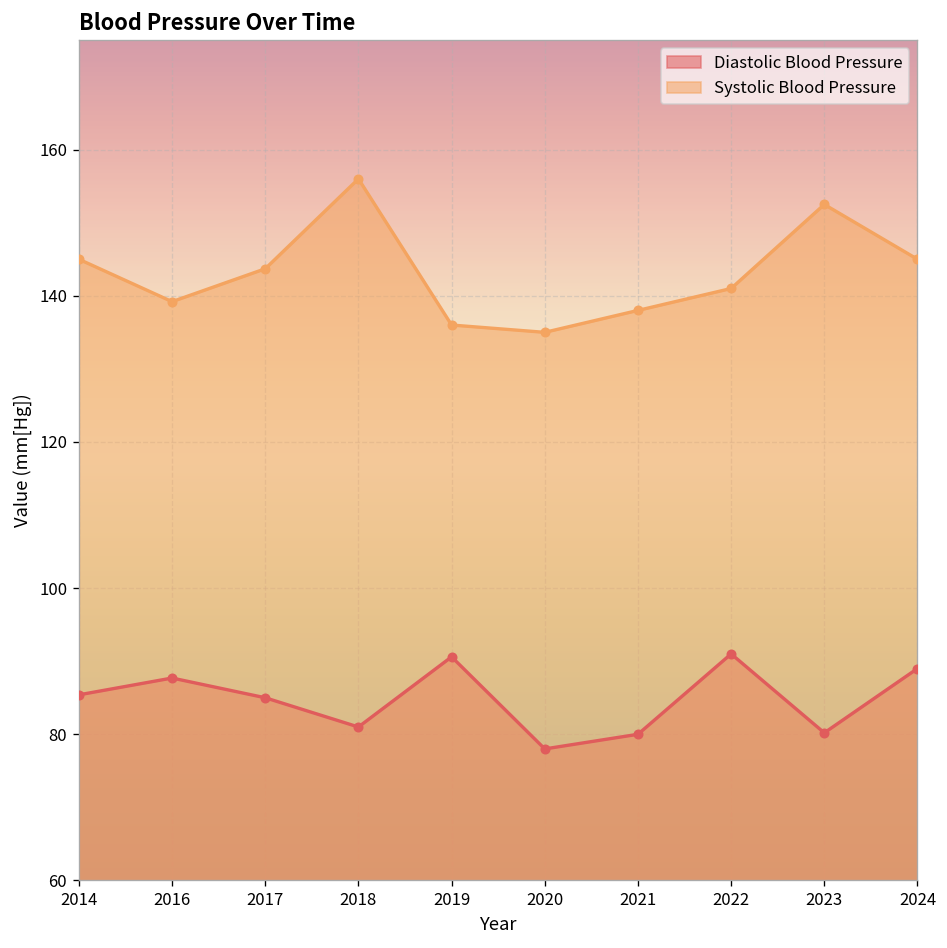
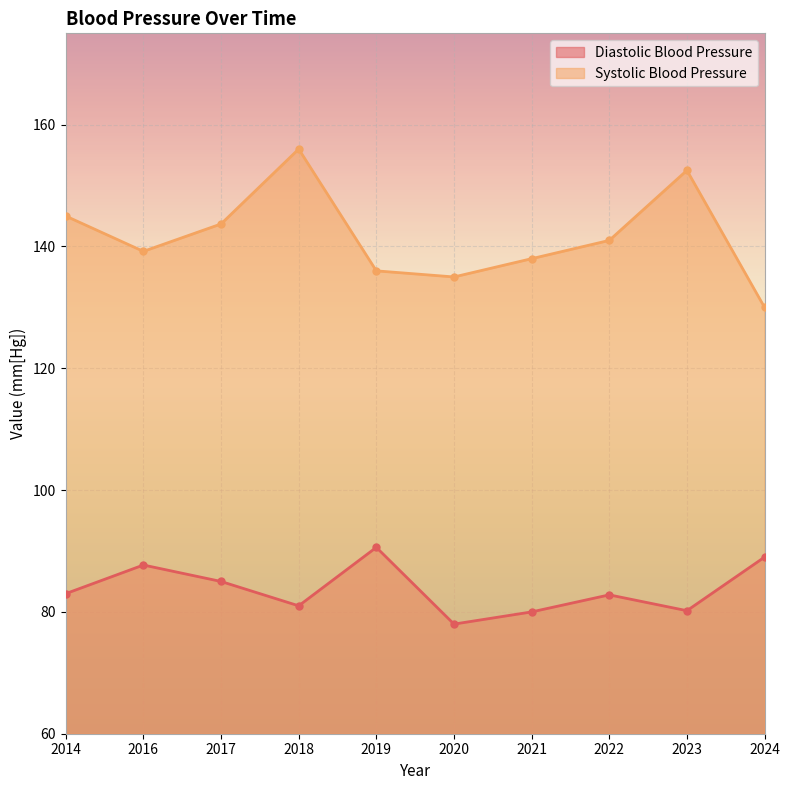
  {
    "Diastolic Blood Pressure": {
-     "2014": 85,
+     "2014": 83,
      "2016": 88,
      "2017": 85,
      "2018": 81,
      "2019": 91,
      "2020": 78,
      "2021": 80,
-     "2022": 91,
+     "2022": 83,
      "2023": 80,
      "2024": 89
    },
    "Systolic Blood Pressure": {
      "2014": 145,
      "2016": 139,
      "2017": 144,
      "2018": 156,
      "2019": 136,
      "2020": 135,
      "2021": 138,
      "2022": 141,
      "2023": 153,
-     "2024": 145
+     "2024": 130
    }
  }
